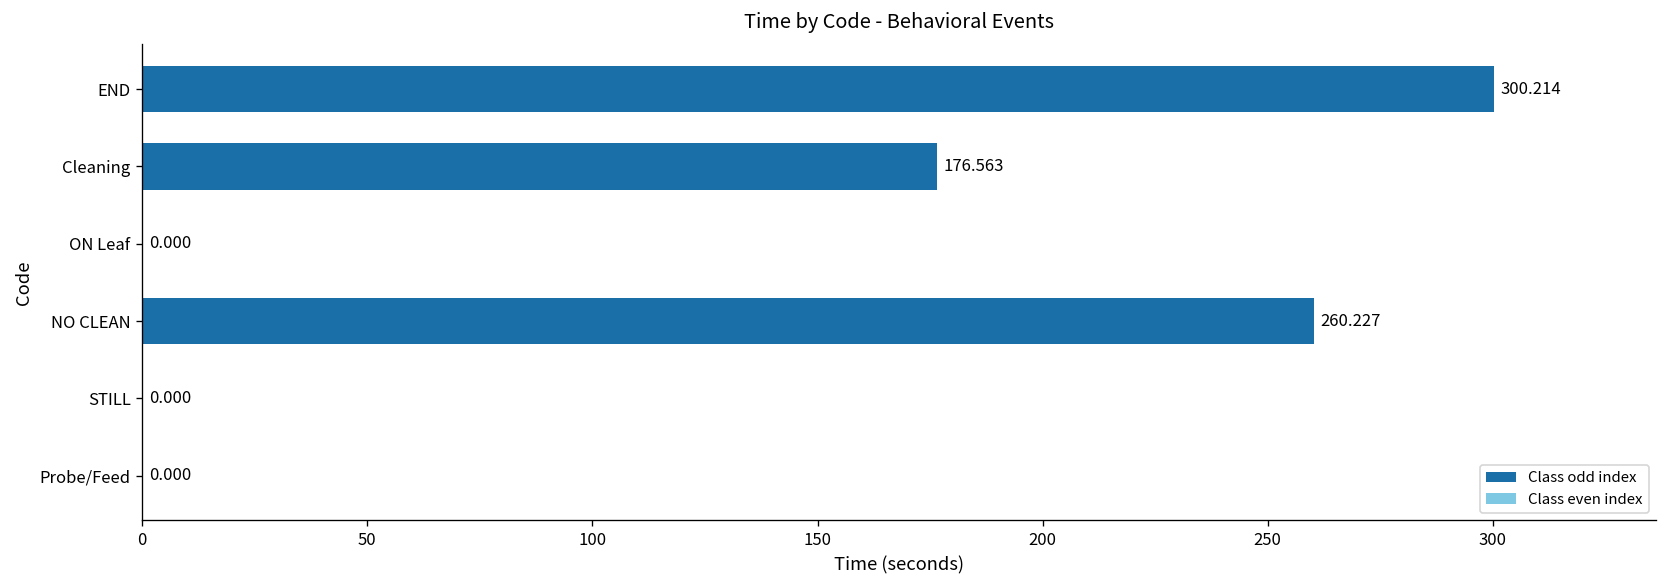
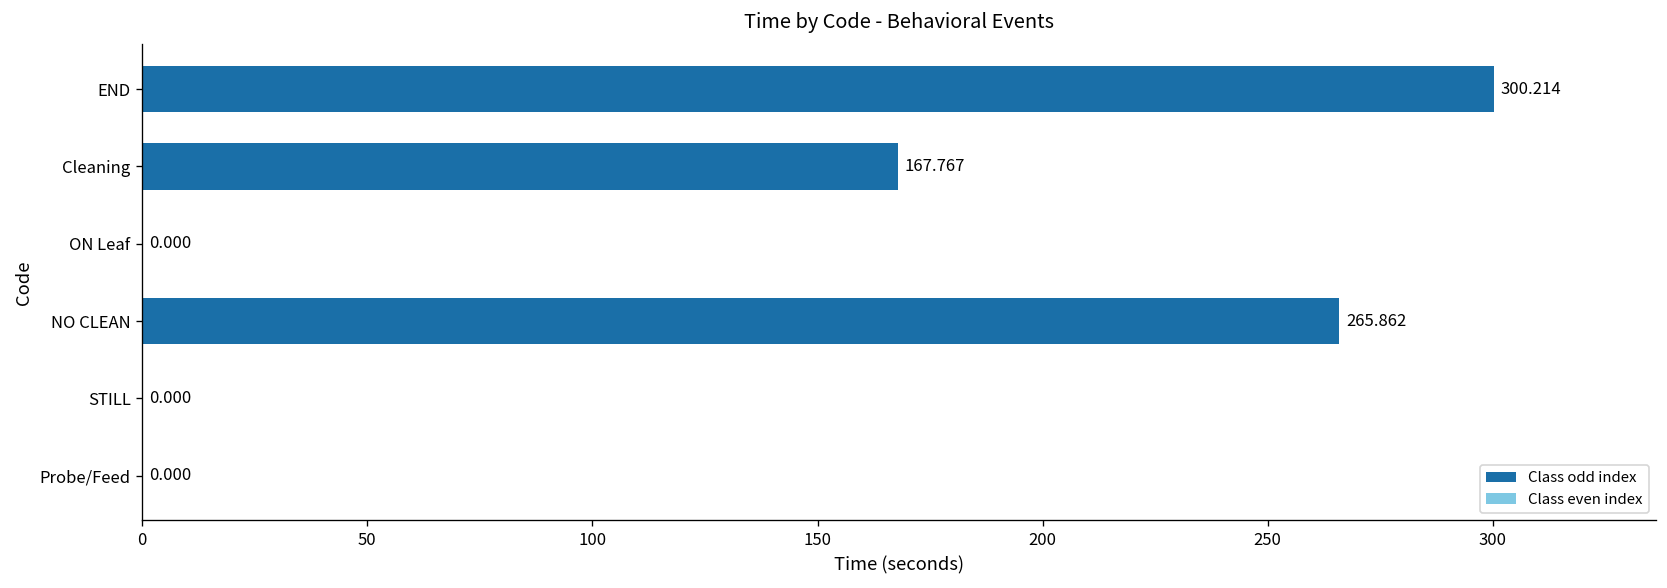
  {
    "END": 300.214,
-   "Cleaning": 176.563,
+   "Cleaning": 167.767,
    "ON Leaf": 0.000,
-   "NO CLEAN": 260.227,
+   "NO CLEAN": 265.862,
    "STILL": 0.000,
    "Probe/Feed": 0.000
  }
